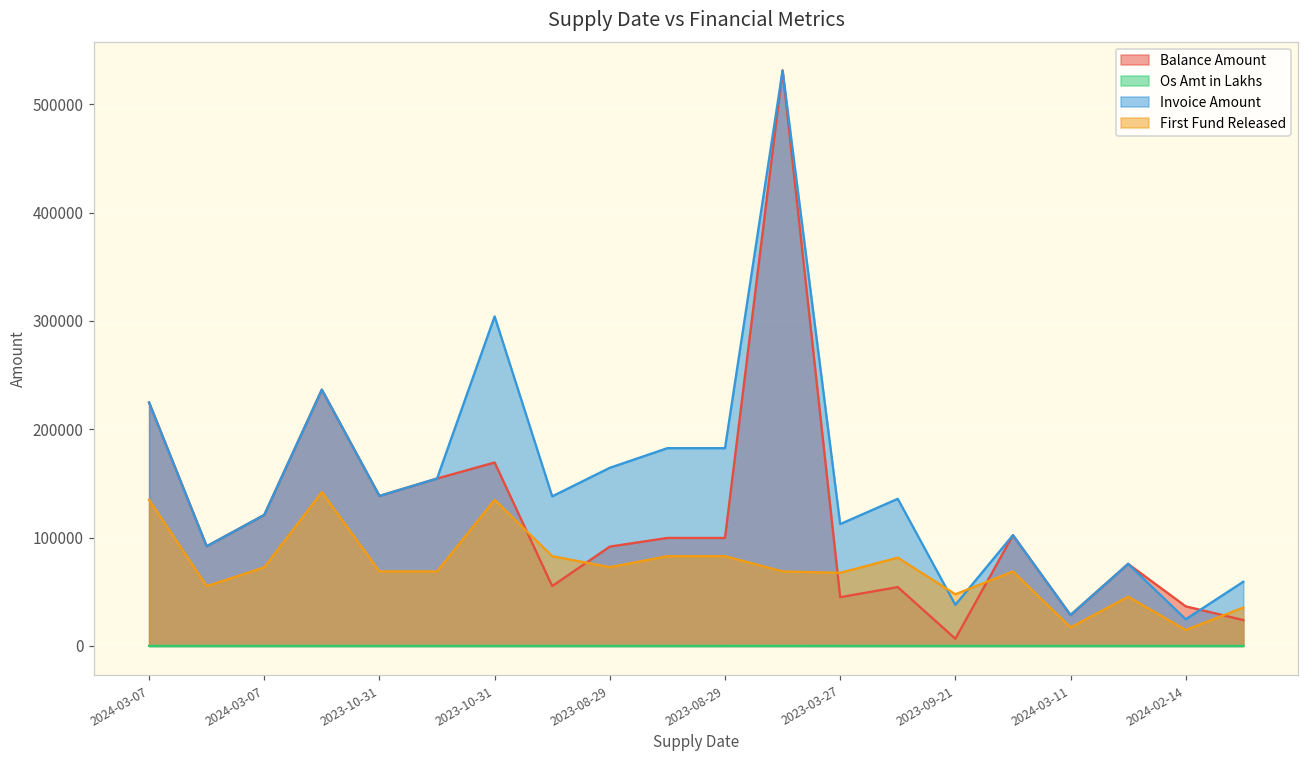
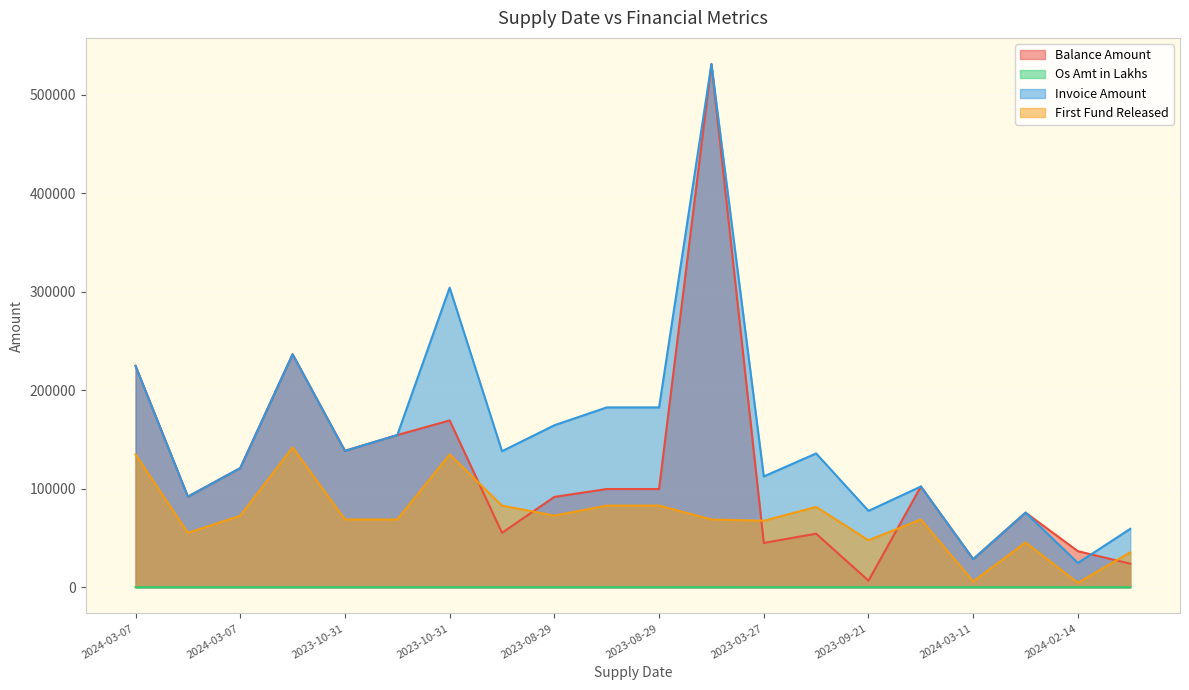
  {
    "Balance Amount": {
      "2023-09-21": 10000,
      "2024-02-14": 40000
    },
    "Os Amt in Lakhs": {
      "2023-09-21": 0,
      "2024-03-11": 0,
      "2024-02-14": 0
    },
    "Invoice Amount": {
-     "2023-09-21": 40000,
+     "2023-09-21": 80000,
      "2024-02-14": 20000
    },
    "First Fund Released": {
      "2023-09-21": 50000,
-     "2024-03-11": 20000,
-     "2024-02-14": 10000
+     "2024-03-11": 10000,
+     "2024-02-14": 0
    }
  }
